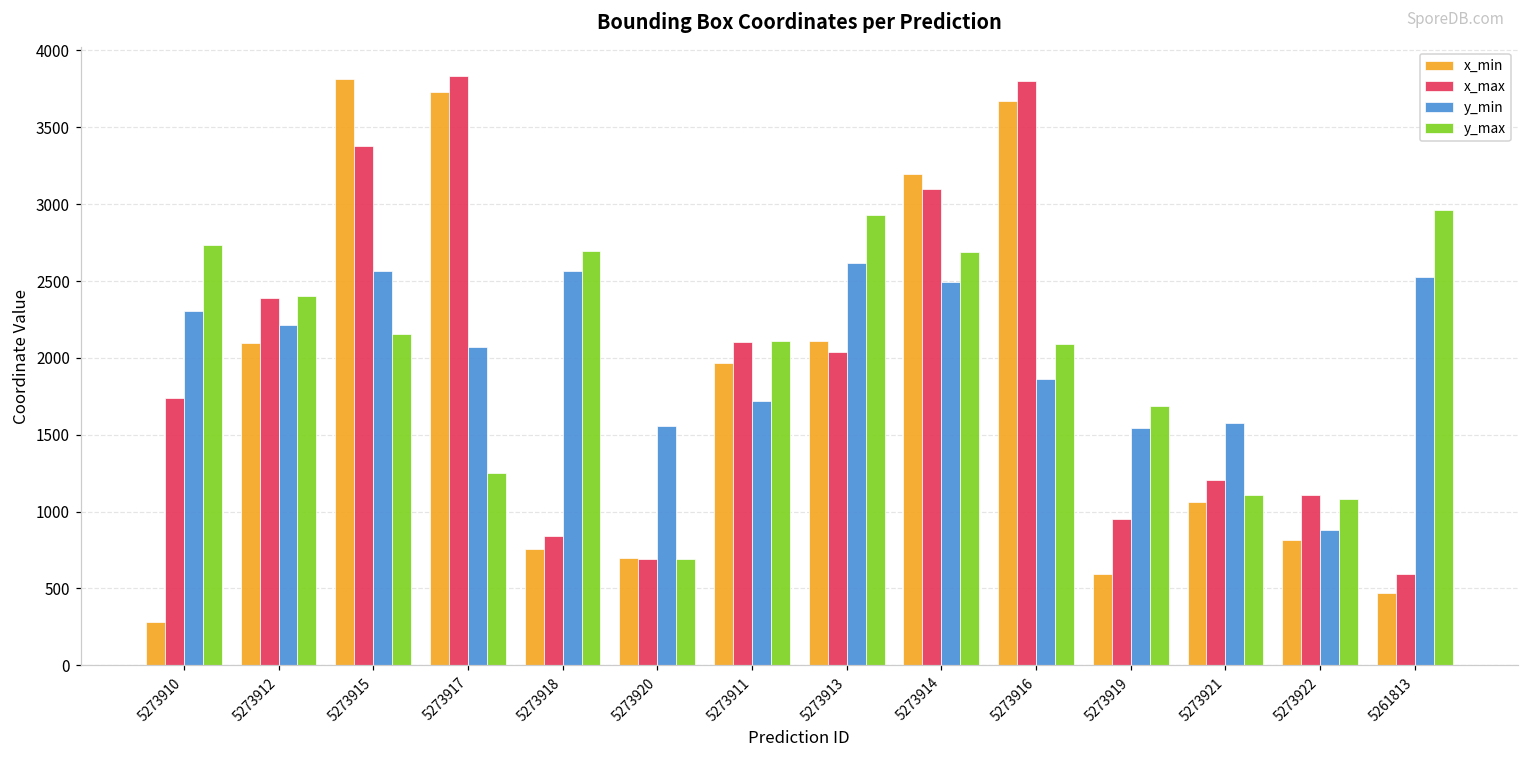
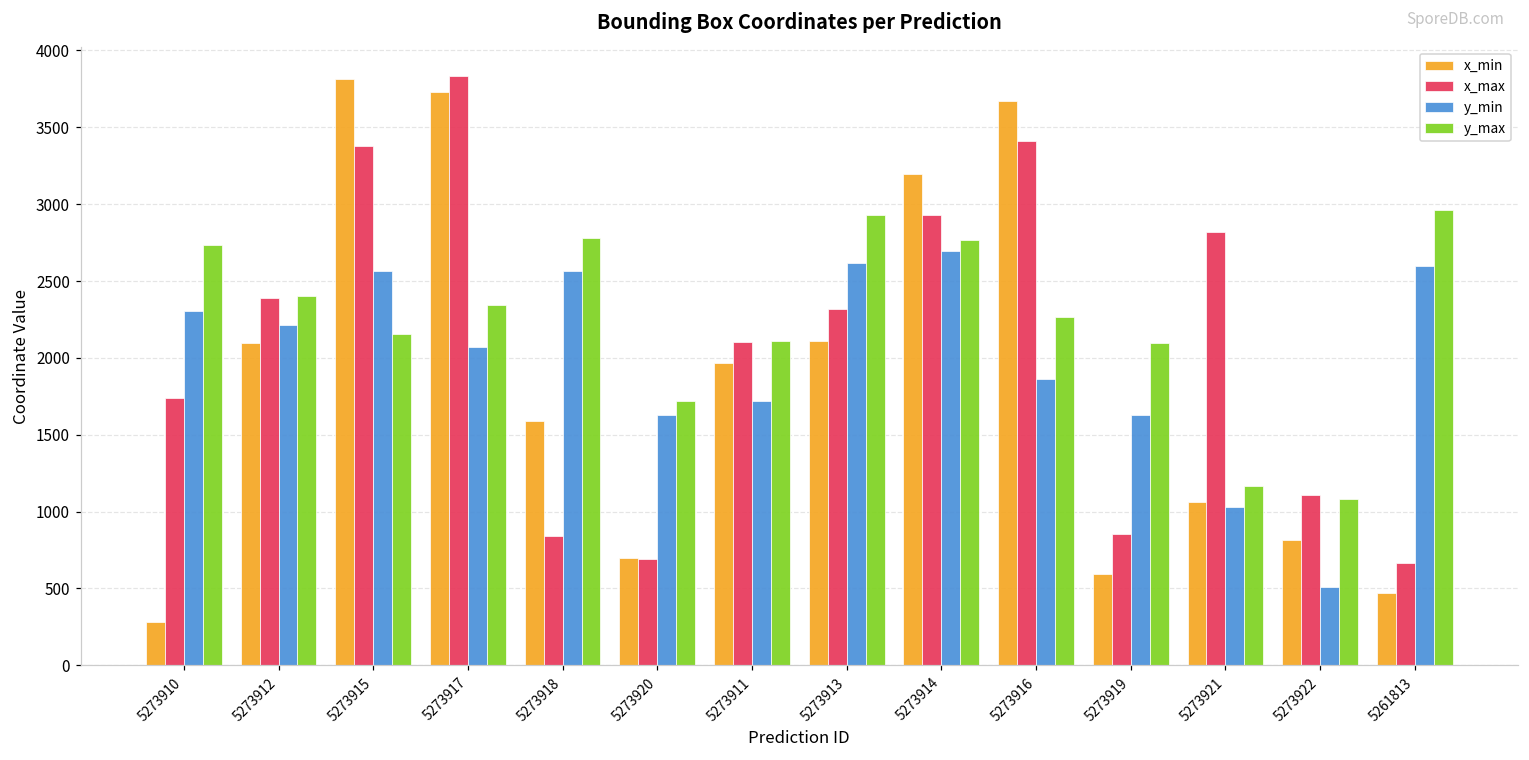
  {
    "x_min": {
      "5273910": 280,
      "5273912": 2090,
      "5273915": 3820,
      "5273917": 3730,
-     "5273918": 760,
+     "5273918": 1590,
      "5273920": 700,
      "5273911": 1970,
      "5273913": 2110,
      "5273914": 3200,
      "5273916": 3670,
      "5273919": 600,
      "5273921": 1070,
      "5273922": 810,
      "5261813": 470
    },
    "x_max": {
      "5273910": 1740,
      "5273912": 2390,
      "5273915": 3380,
      "5273917": 3830,
      "5273918": 840,
      "5273920": 690,
      "5273911": 2100,
-     "5273913": 2040,
-     "5273914": 3100,
-     "5273916": 3800,
-     "5273919": 950,
-     "5273921": 1210,
+     "5273913": 2320,
+     "5273914": 2930,
+     "5273916": 3410,
+     "5273919": 850,
+     "5273921": 2820,
      "5273922": 1110,
-     "5261813": 590
+     "5261813": 660
    },
    "y_min": {
      "5273910": 2310,
      "5273912": 2210,
      "5273915": 2560,
      "5273917": 2070,
      "5273918": 2570,
-     "5273920": 1560,
+     "5273920": 1630,
      "5273911": 1720,
      "5273913": 2620,
-     "5273914": 2490,
+     "5273914": 2690,
      "5273916": 1860,
-     "5273919": 1550,
-     "5273921": 1580,
-     "5273922": 880,
-     "5261813": 2520
+     "5273919": 1630,
+     "5273921": 1030,
+     "5273922": 510,
+     "5261813": 2600
    },
    "y_max": {
      "5273910": 2740,
      "5273912": 2400,
      "5273915": 2160,
-     "5273917": 1250,
-     "5273918": 2700,
-     "5273920": 690,
+     "5273917": 2340,
+     "5273918": 2780,
+     "5273920": 1720,
      "5273911": 2110,
      "5273913": 2930,
-     "5273914": 2690,
-     "5273916": 2090,
-     "5273919": 1690,
-     "5273921": 1110,
+     "5273914": 2770,
+     "5273916": 2260,
+     "5273919": 2100,
+     "5273921": 1170,
      "5273922": 1080,
      "5261813": 2960
    }
  }
